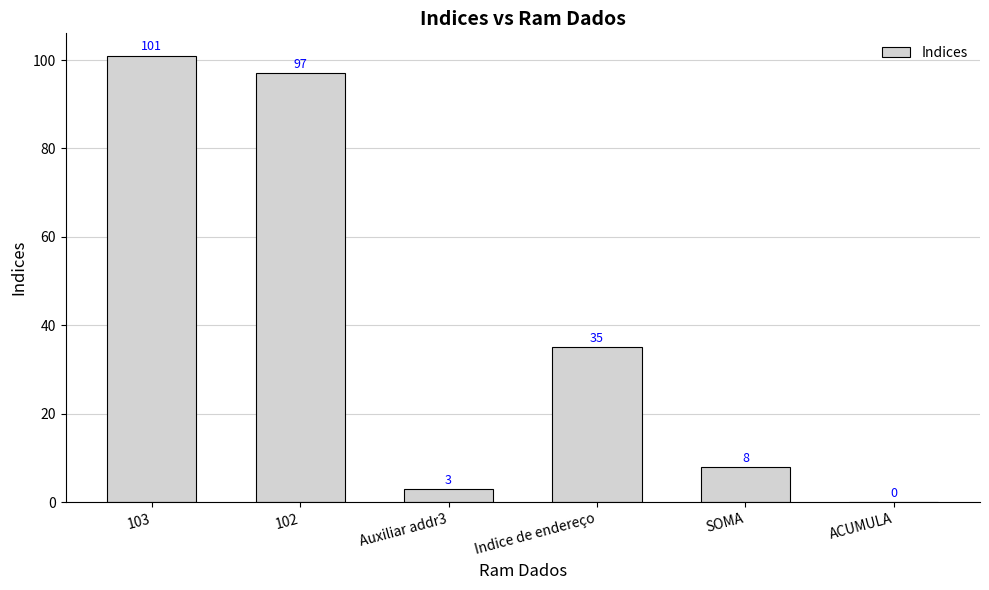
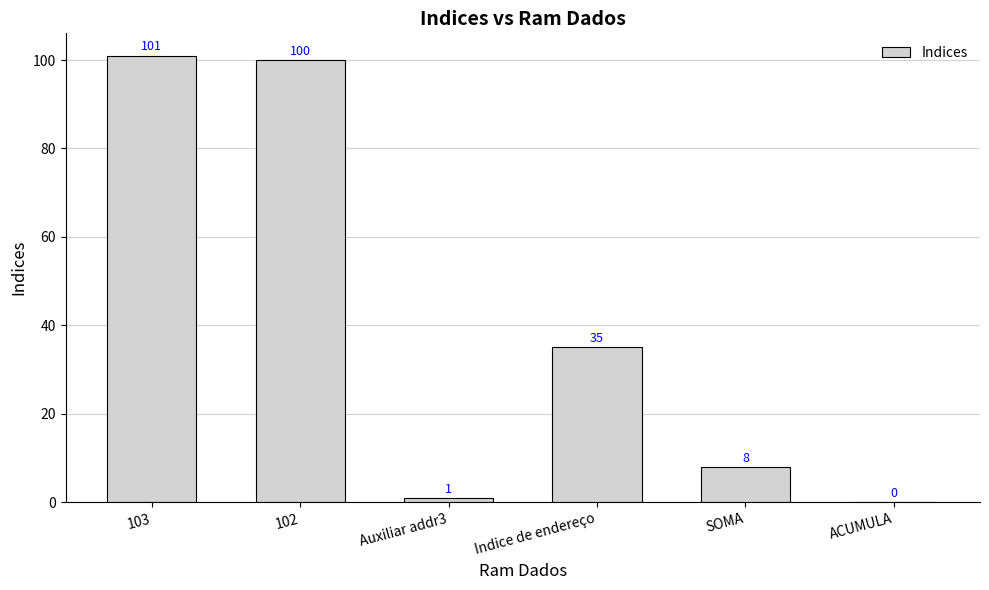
  {
    "103": 101,
-   "102": 97,
-   "Auxiliar addr3": 3,
+   "102": 100,
+   "Auxiliar addr3": 1,
    "Indice de endereço": 35,
    "SOMA": 8,
    "ACUMULA": 0
  }
